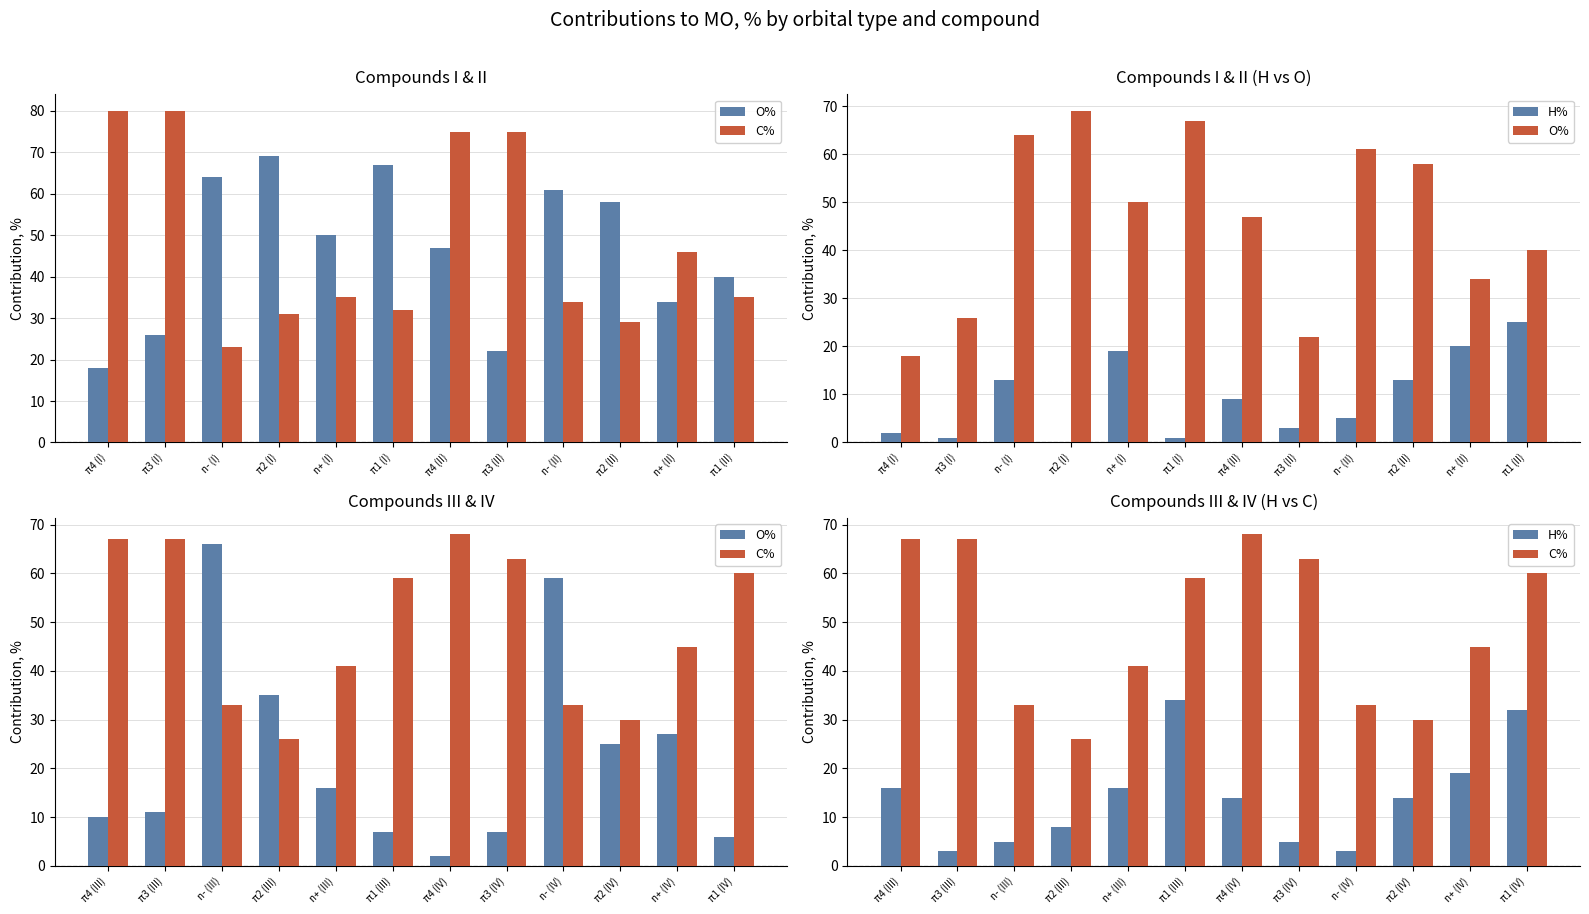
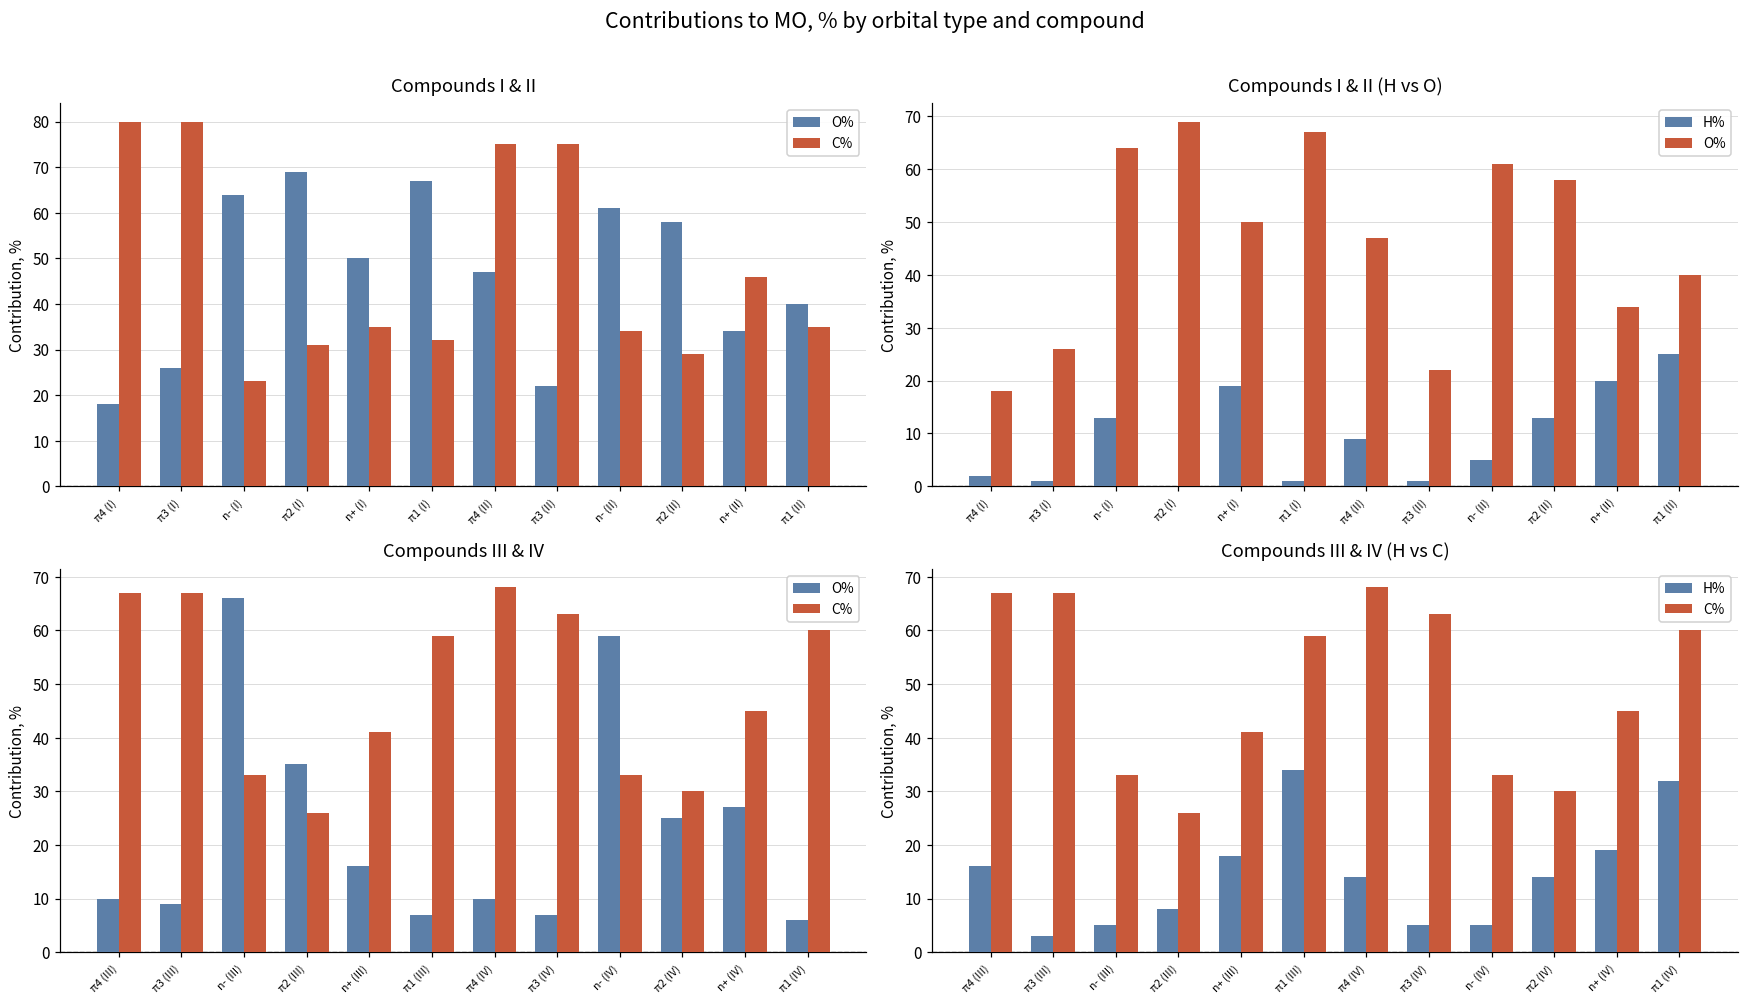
  {
    "Compounds I & II": {
      "O%": {
        "π4 (I)": 18,
        "π3 (I)": 26,
        "n- (I)": 64,
        "π2 (I)": 69,
        "n+ (I)": 50,
        "π1 (I)": 67,
        "π4 (II)": 47,
        "π3 (II)": 22,
        "n- (II)": 61,
        "π2 (II)": 58,
        "n+ (II)": 34,
        "π1 (II)": 40
      },
      "C%": {
        "π4 (I)": 80,
        "π3 (I)": 80,
        "n- (I)": 23,
        "π2 (I)": 31,
        "n+ (I)": 35,
        "π1 (I)": 32,
        "π4 (II)": 75,
        "π3 (II)": 75,
        "n- (II)": 34,
        "π2 (II)": 29,
        "n+ (II)": 46,
        "π1 (II)": 35
      }
    },
    "Compounds I & II (H vs O)": {
      "H%": {
        "π4 (I)": 2,
        "π3 (I)": 1,
        "n- (I)": 13,
        "π2 (I)": 0,
        "n+ (I)": 19,
        "π1 (I)": 1,
        "π4 (II)": 9,
-       "π3 (II)": 3,
+       "π3 (II)": 1,
        "n- (II)": 5,
        "π2 (II)": 13,
        "n+ (II)": 20,
        "π1 (II)": 25
      }
    },
    "Compounds III & IV": {
      "O%": {
        "π4 (III)": 10,
-       "π3 (III)": 11,
+       "π3 (III)": 9,
        "n- (III)": 66,
        "π2 (III)": 35,
        "n+ (III)": 16,
        "π1 (III)": 7,
-       "π4 (IV)": 2,
+       "π4 (IV)": 10,
        "π3 (IV)": 7,
        "n- (IV)": 59,
        "π2 (IV)": 25,
        "n+ (IV)": 27,
        "π1 (IV)": 6
      },
      "C%": {
        "π4 (III)": 67,
        "π3 (III)": 67,
        "n- (III)": 33,
        "π2 (III)": 26,
        "n+ (III)": 41,
        "π1 (III)": 59,
        "π4 (IV)": 68,
        "π3 (IV)": 63,
        "n- (IV)": 33,
        "π2 (IV)": 30,
        "n+ (IV)": 45,
        "π1 (IV)": 60
      }
    },
    "Compounds III & IV (H vs C)": {
      "H%": {
        "π4 (III)": 16,
        "π3 (III)": 3,
        "n- (III)": 5,
        "π2 (III)": 8,
-       "n+ (III)": 16,
+       "n+ (III)": 18,
        "π1 (III)": 34,
        "π4 (IV)": 14,
        "π3 (IV)": 5,
-       "n- (IV)": 3,
+       "n- (IV)": 5,
        "π2 (IV)": 14,
        "n+ (IV)": 19,
        "π1 (IV)": 32
      },
      "C%": {
        "π4 (III)": 67,
        "π3 (III)": 67,
        "n- (III)": 33,
        "π2 (III)": 26,
        "n+ (III)": 41,
        "π1 (III)": 59,
        "π4 (IV)": 68,
        "π3 (IV)": 63,
        "n- (IV)": 33,
        "π2 (IV)": 30,
        "n+ (IV)": 45,
        "π1 (IV)": 60
      }
    }
  }
